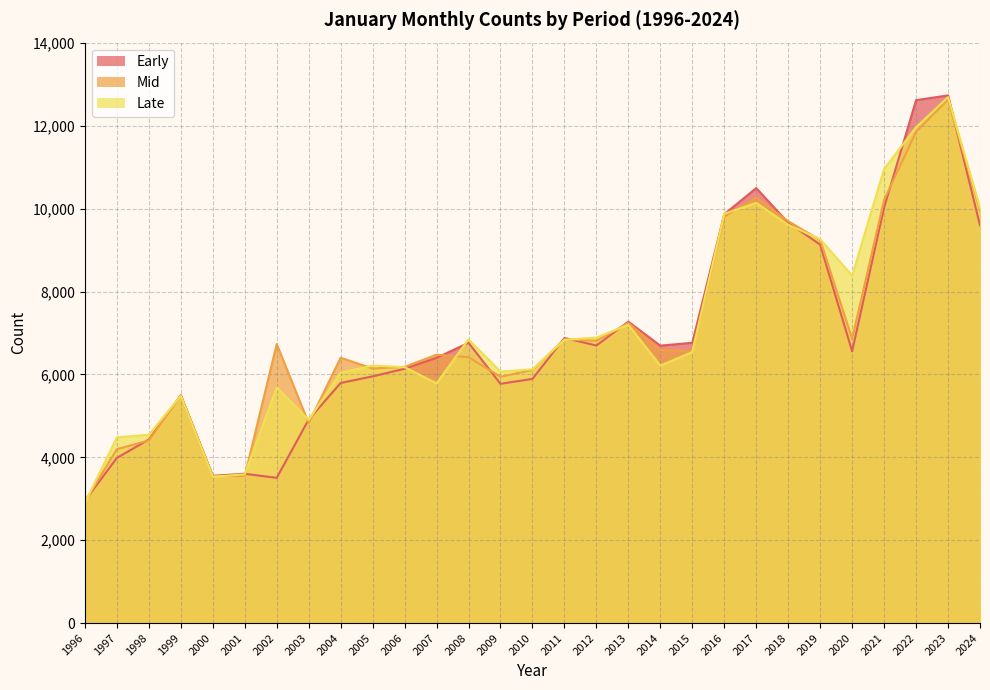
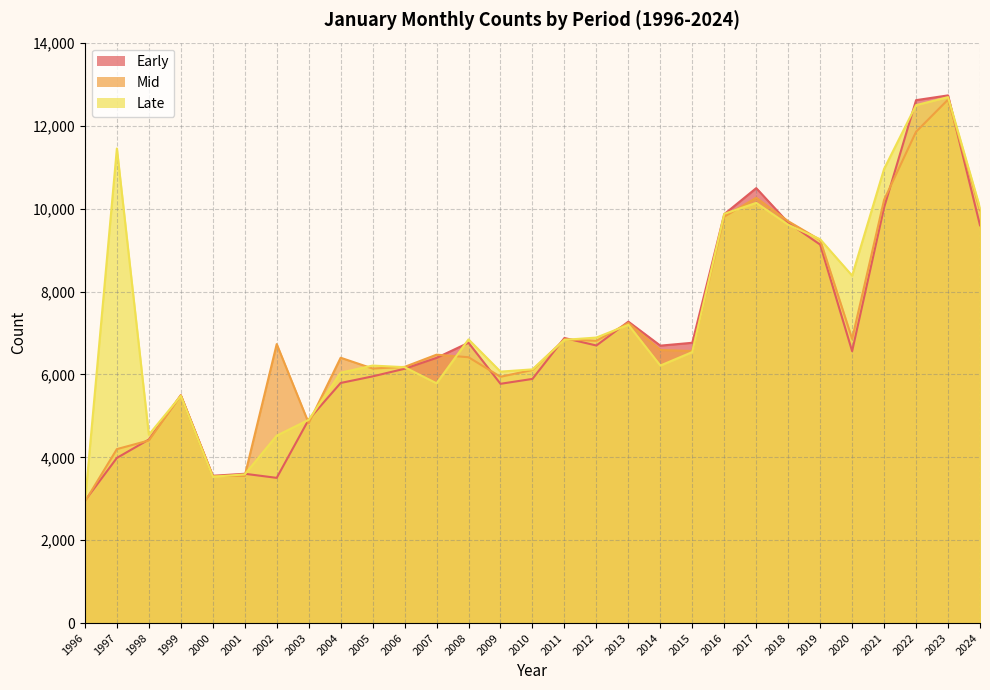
  {
    "Early": {
      "1997": "4,000",
      "2002": "3,500",
      "2004": "5,800",
      "2005": "6,000",
      "2007": "6,400",
      "2008": "6,800",
      "2009": "5,800",
      "2010": "5,900",
      "2012": "6,700",
      "2014": "6,700",
      "2015": "6,800",
      "2017": "10,500",
      "2019": "9,100",
      "2020": "6,600",
      "2021": "10,000",
      "2022": "12,600",
      "2024": "9,600"
    },
    "Mid": {
      "1997": "4,200",
      "2002": "6,700",
      "2003": "4,800",
      "2004": "6,400",
      "2005": "6,100",
      "2007": "6,500",
      "2008": "6,400",
      "2009": "5,900",
      "2012": "6,800",
      "2014": "6,600",
      "2017": "10,300",
      "2020": "6,900",
      "2021": "10,200",
      "2022": "11,900"
    },
    "Late": {
-     "1997": "4,500",
+     "1997": "11,500",
      "1998": "4,500",
-     "2002": "5,700",
+     "2002": "4,500",
      "2004": "6,000",
      "2005": "6,200",
      "2007": "5,800",
      "2008": "6,800",
      "2009": "6,100",
      "2012": "6,900",
      "2014": "6,200",
      "2017": "10,100",
      "2020": "8,400",
      "2021": "11,000",
-     "2022": "12,000"
+     "2022": "12,500"
    }
  }
